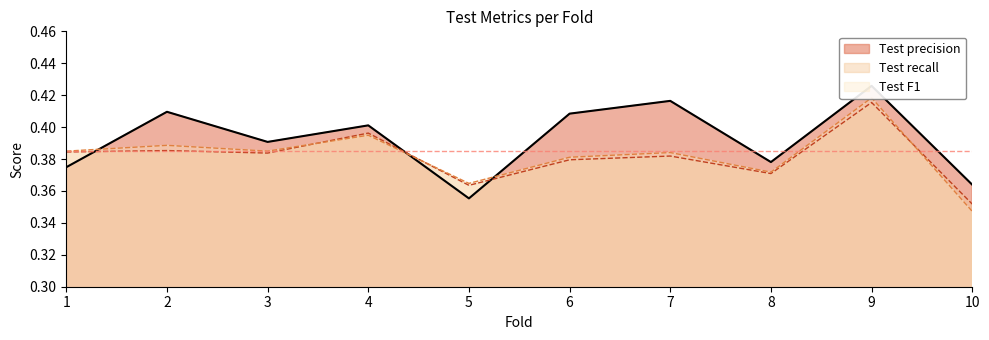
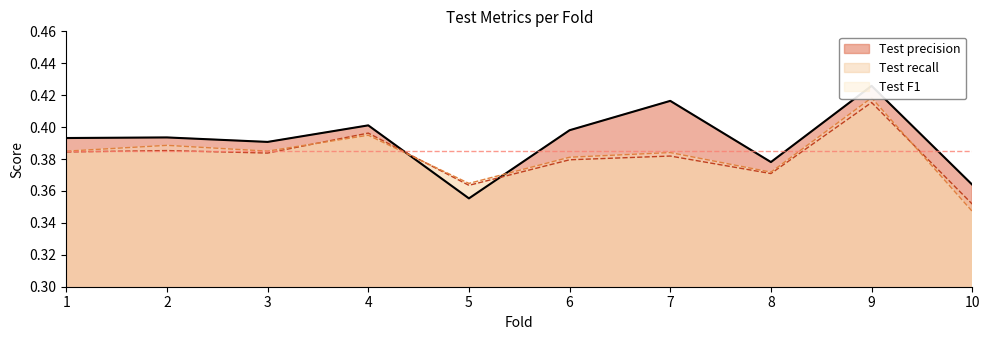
  {
    "Test precision": {
-     "1": 0.375,
-     "2": 0.410,
+     "1": 0.393,
+     "2": 0.394,
      "3": 0.391,
      "4": 0.401,
      "5": 0.355,
-     "6": 0.408,
+     "6": 0.398,
      "7": 0.416,
      "8": 0.378,
      "10": 0.364
    }
  }
